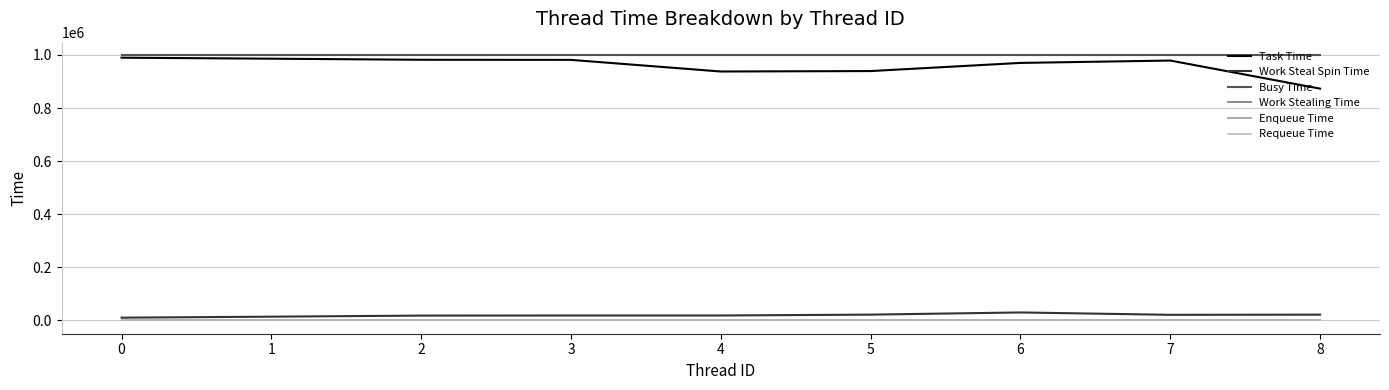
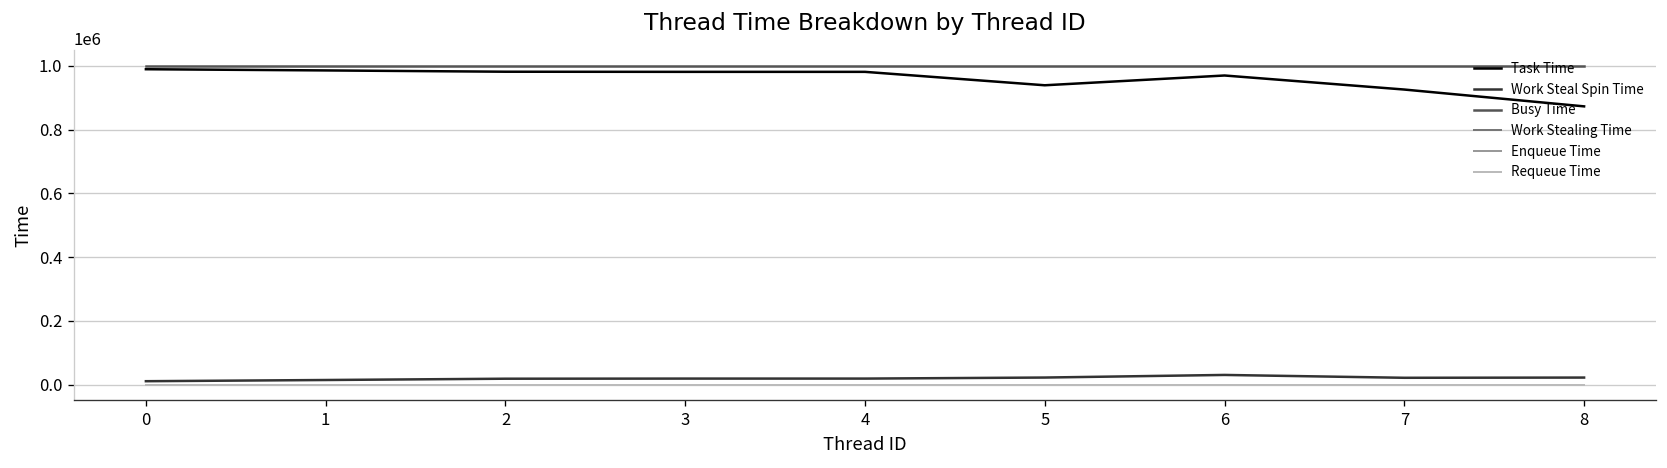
  {
    "Task Time": {
      "0": 990000,
      "1": 990000,
      "2": 980000,
      "3": 980000,
-     "4": 940000,
+     "4": 980000,
      "5": 940000,
      "6": 970000,
-     "7": 980000,
+     "7": 930000,
      "8": 870000
    },
    "Requeue Time": {
      "0": 0,
      "1": 0,
      "2": 0,
      "3": 0,
      "4": 0,
      "5": 0,
      "6": 0,
      "7": 0,
      "8": 0
    }
  }
